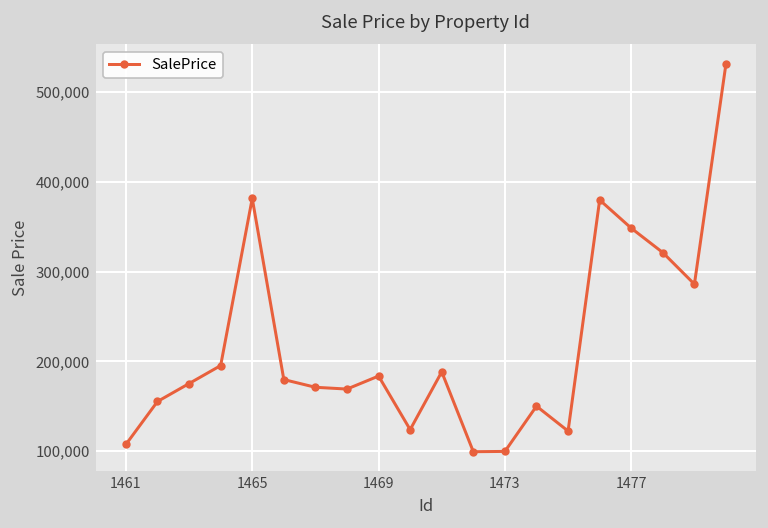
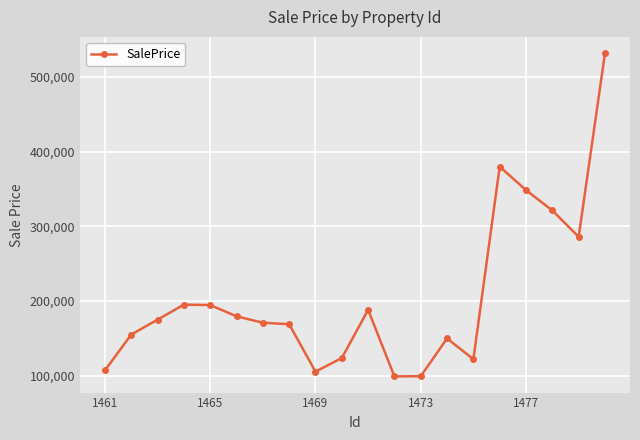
  {
    "1461": "110,000",
-   "1465": "380,000",
-   "1469": "180,000",
+   "1465": "190,000",
+   "1469": "110,000",
    "1473": "100,000",
    "1477": "350,000"
  }
